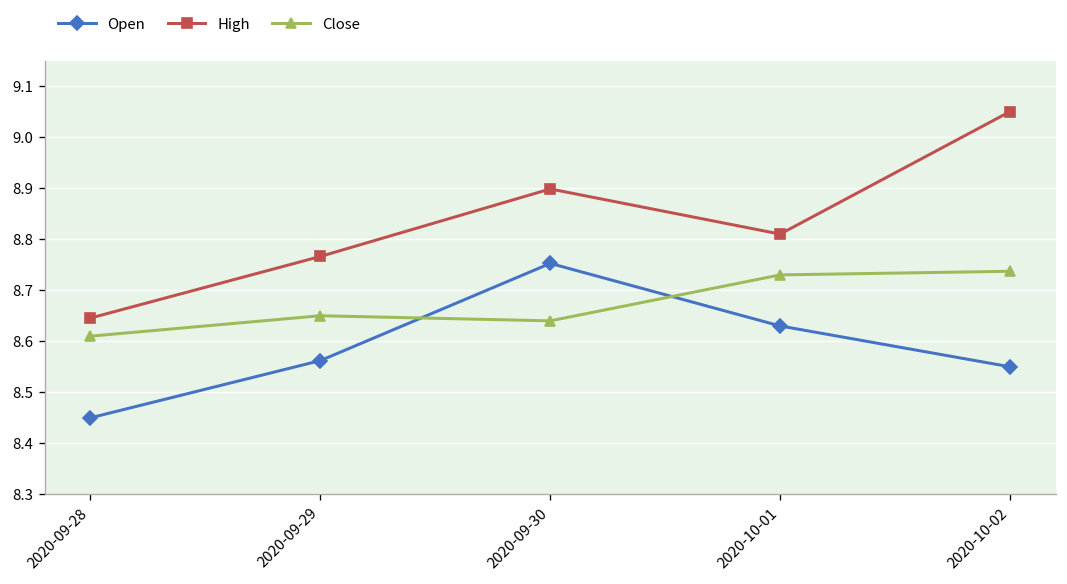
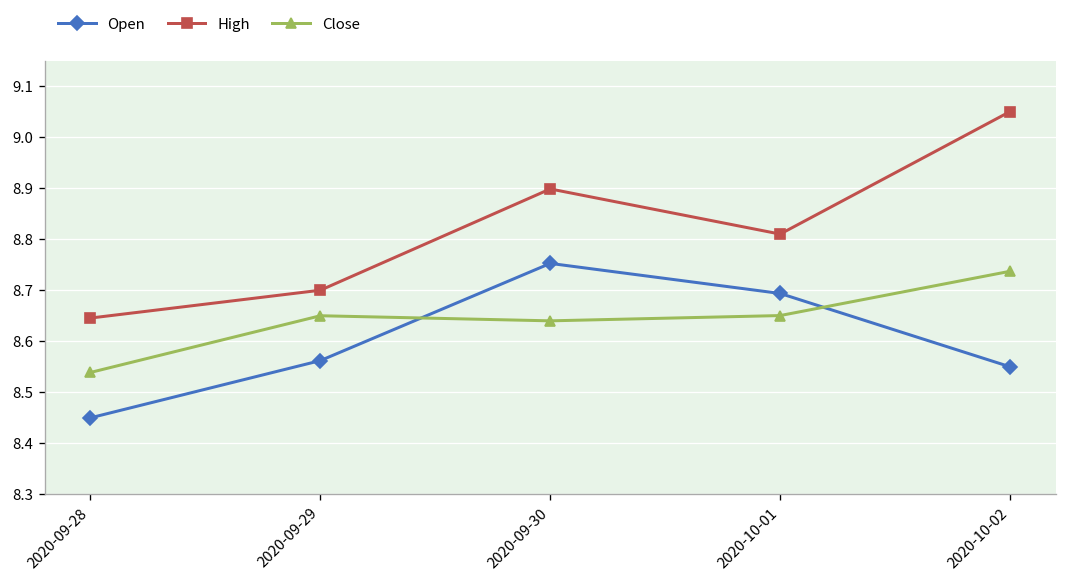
  {
    "Open": {
      "2020-09-28": 8.45,
      "2020-09-29": 8.56,
      "2020-09-30": 8.75,
-     "2020-10-01": 8.63,
+     "2020-10-01": 8.69,
      "2020-10-02": 8.55
    },
    "High": {
      "2020-09-28": 8.65,
-     "2020-09-29": 8.77,
+     "2020-09-29": 8.70,
      "2020-09-30": 8.90,
      "2020-10-01": 8.81,
      "2020-10-02": 9.05
    },
    "Close": {
-     "2020-09-28": 8.61,
+     "2020-09-28": 8.54,
      "2020-09-29": 8.65,
      "2020-09-30": 8.64,
-     "2020-10-01": 8.73,
+     "2020-10-01": 8.65,
      "2020-10-02": 8.74
    }
  }
